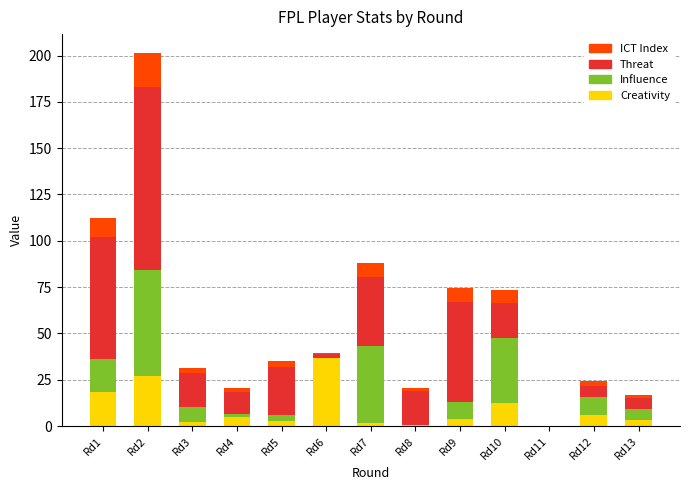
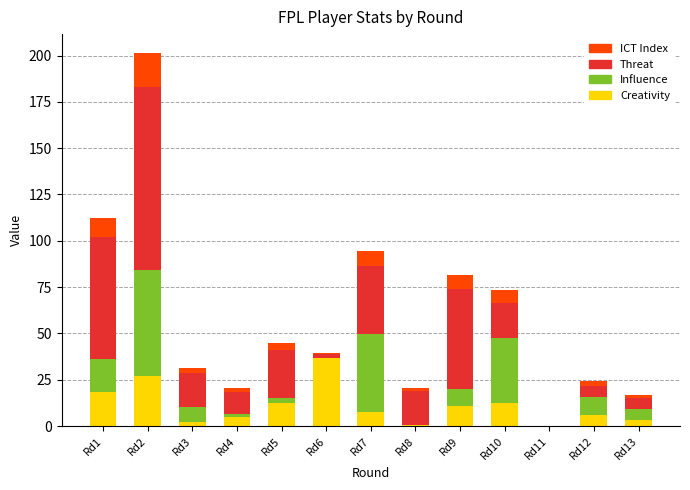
  {
    "Creativity": {
      "Rd1": 18,
      "Rd2": 27,
      "Rd3": 2,
      "Rd4": 5,
-     "Rd5": 3,
+     "Rd5": 13,
      "Rd6": 37,
-     "Rd7": 1,
-     "Rd9": 4,
+     "Rd7": 8,
+     "Rd9": 11,
      "Rd10": 13,
      "Rd11": 0,
      "Rd12": 6,
      "Rd13": 3
    },
    "Influence": {
      "Rd1": 18,
      "Rd2": 57,
      "Rd3": 8,
      "Rd4": 2,
      "Rd5": 3,
      "Rd7": 42,
      "Rd8": 0,
      "Rd9": 9,
      "Rd10": 35,
      "Rd11": 0,
      "Rd12": 9,
      "Rd13": 6
    }
  }
